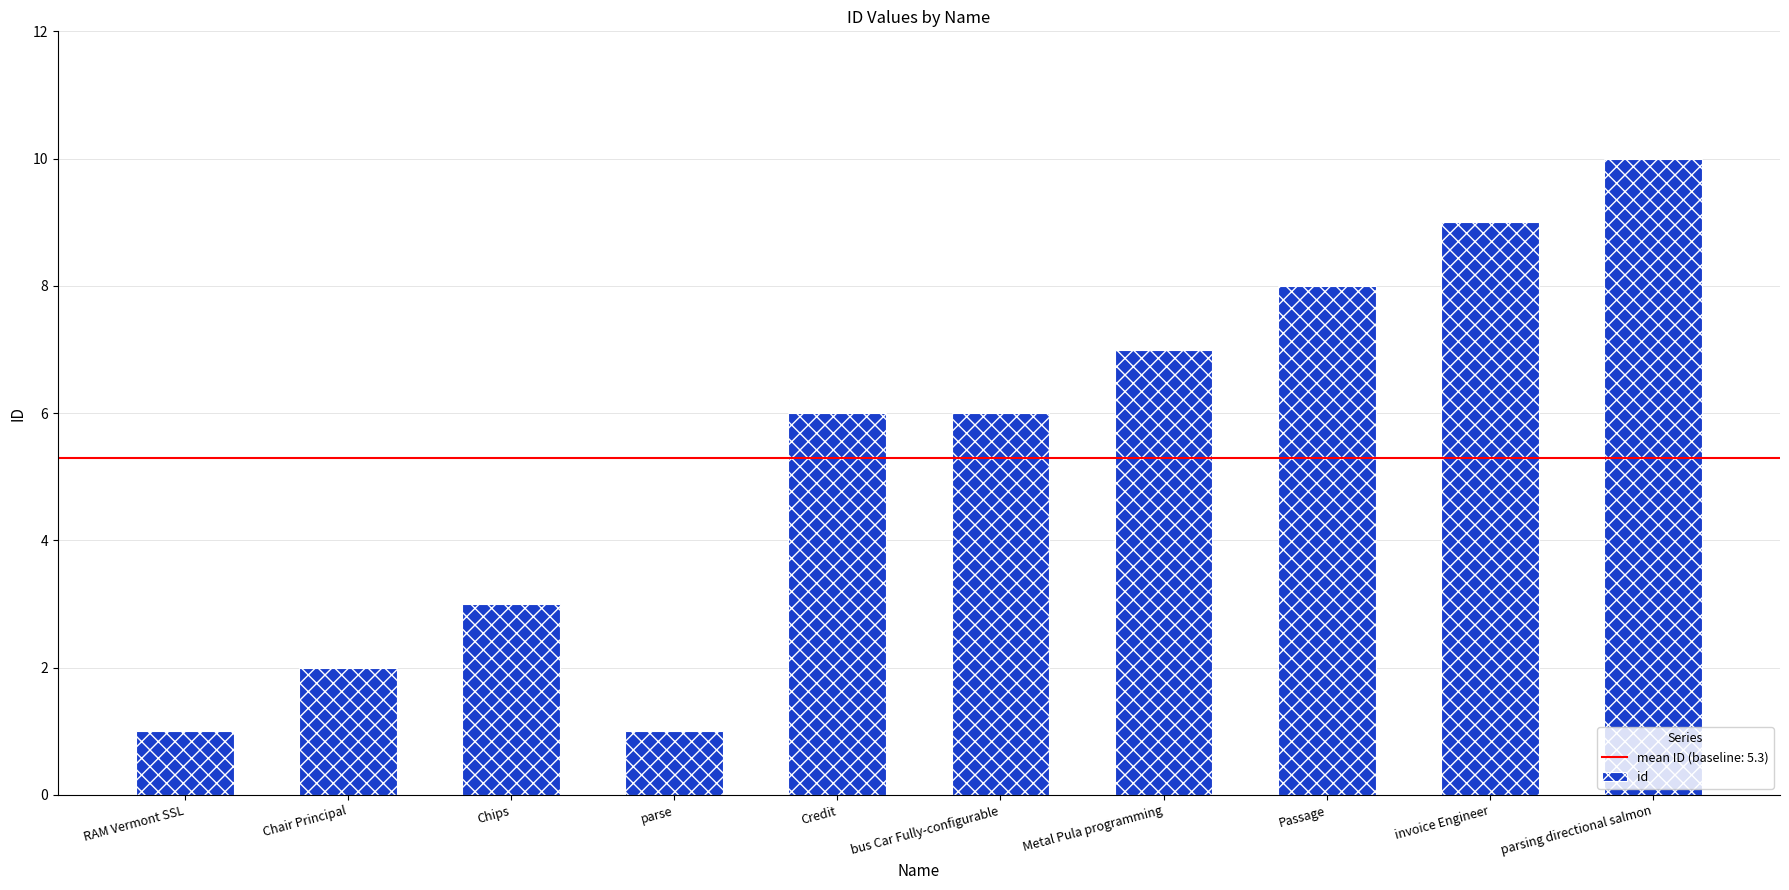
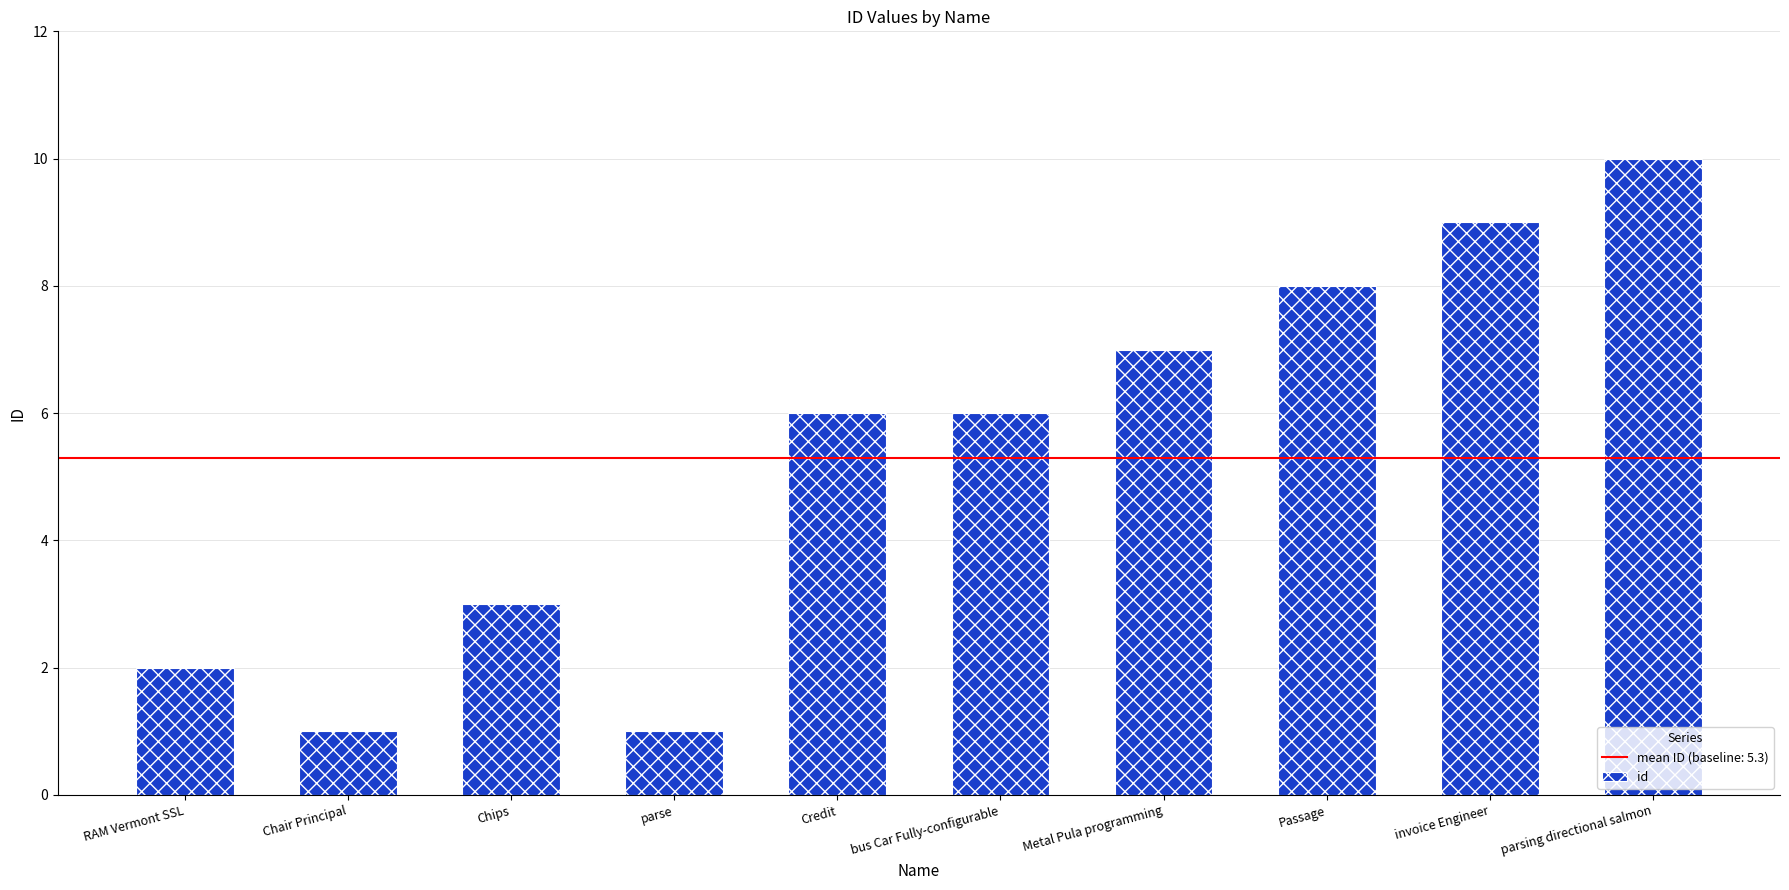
  {
-   "RAM Vermont SSL": 1,
-   "Chair Principal": 2,
+   "RAM Vermont SSL": 2,
+   "Chair Principal": 1,
    "Chips": 3,
    "parse": 1,
    "Credit": 6,
    "bus Car Fully-configurable": 6,
    "Metal Pula programming": 7,
    "Passage": 8,
    "invoice Engineer": 9,
    "parsing directional salmon": 10
  }
